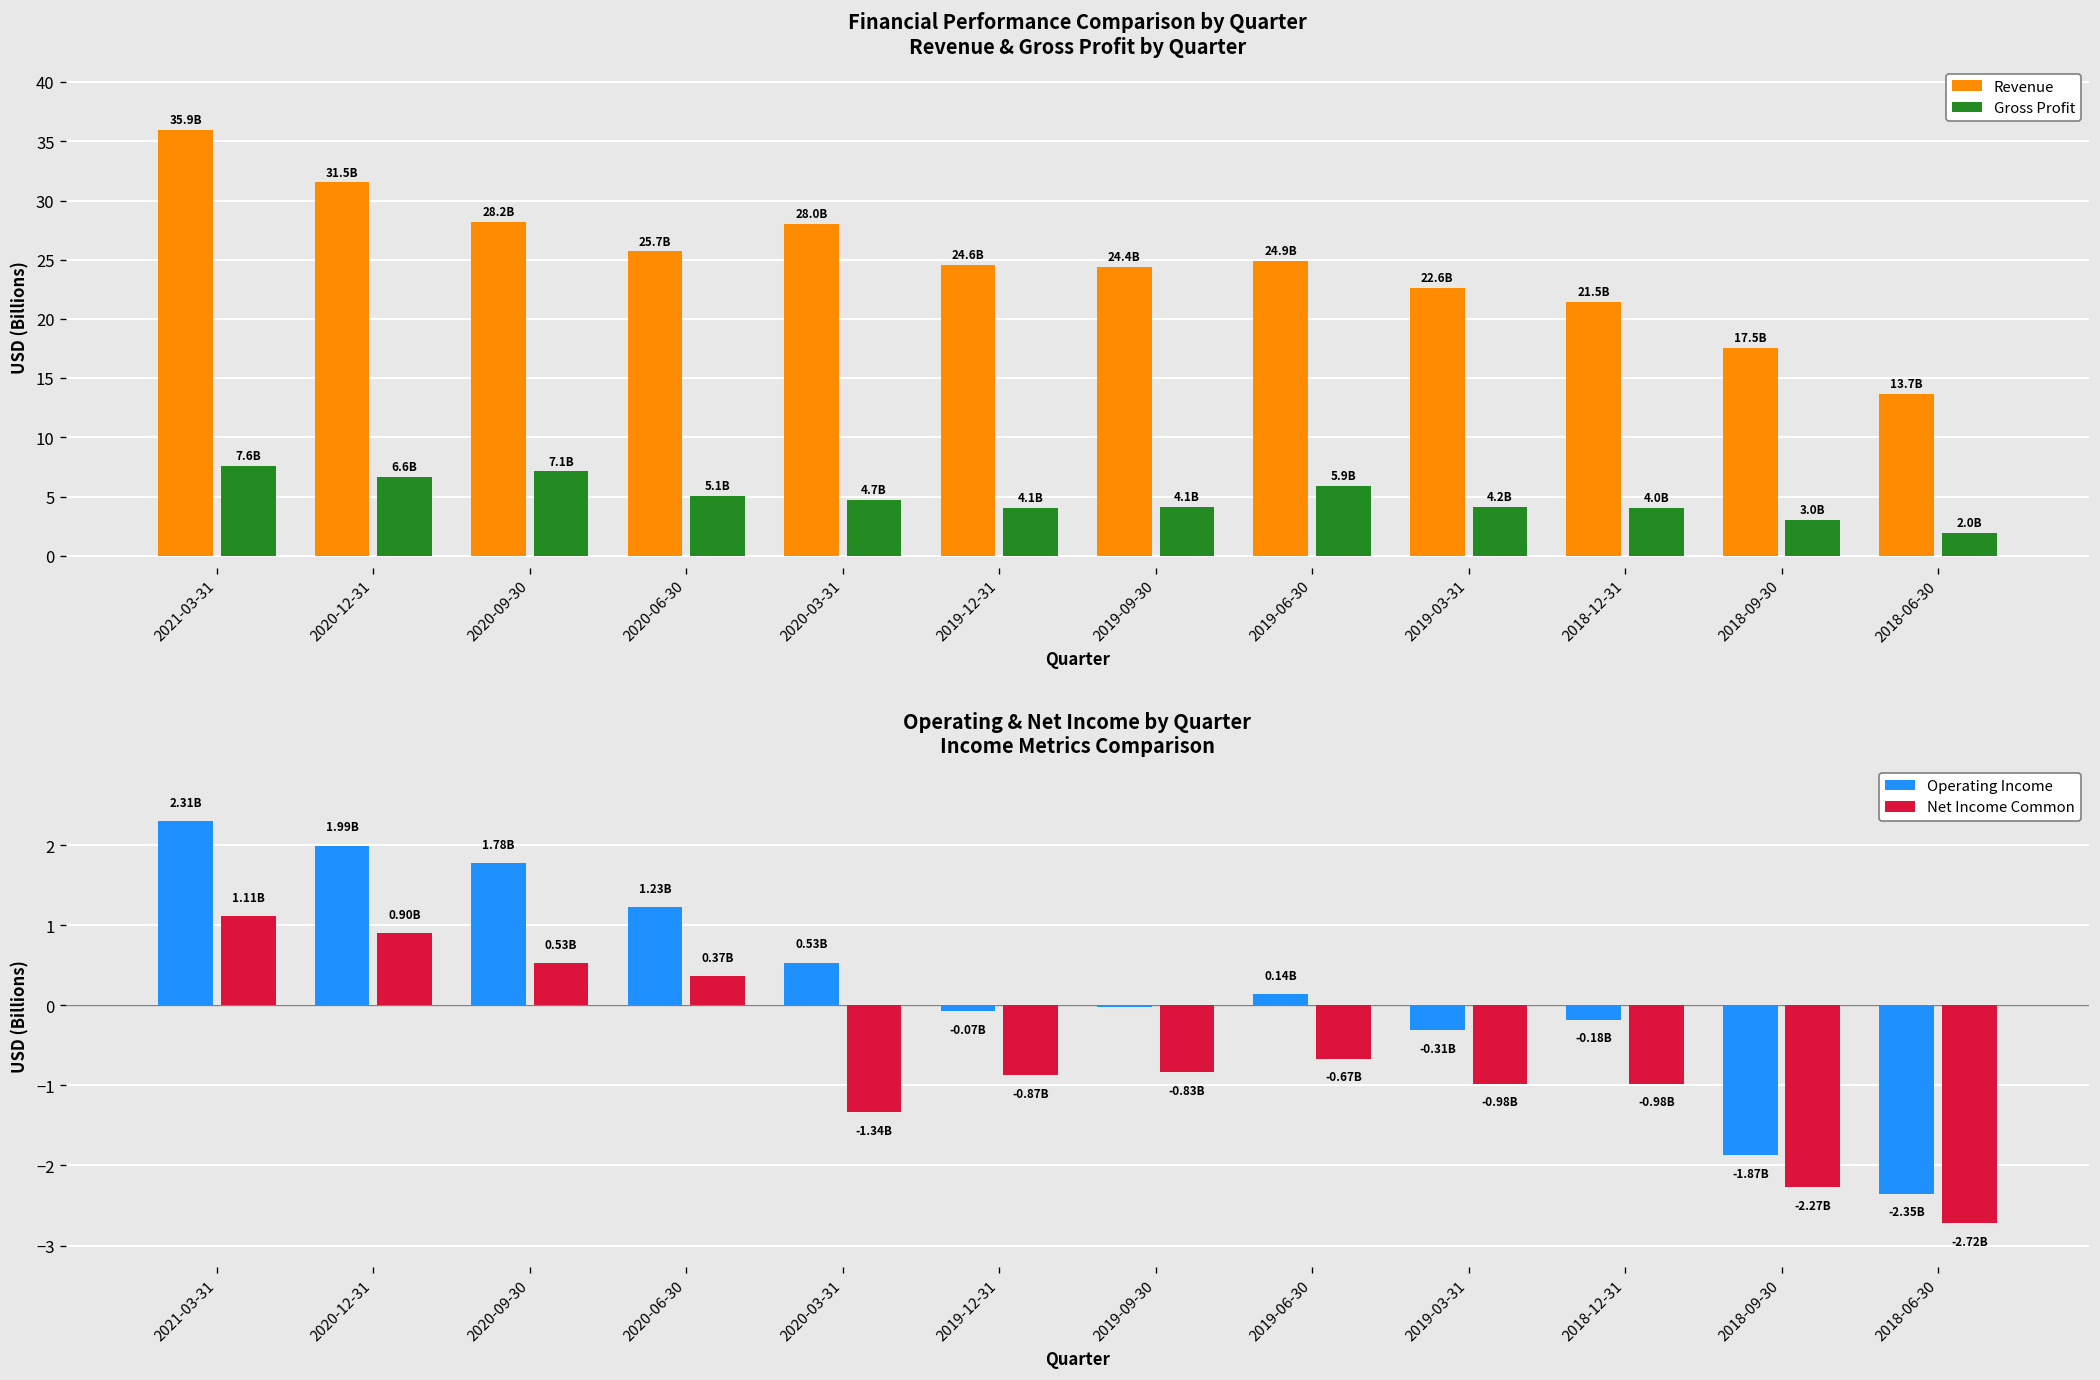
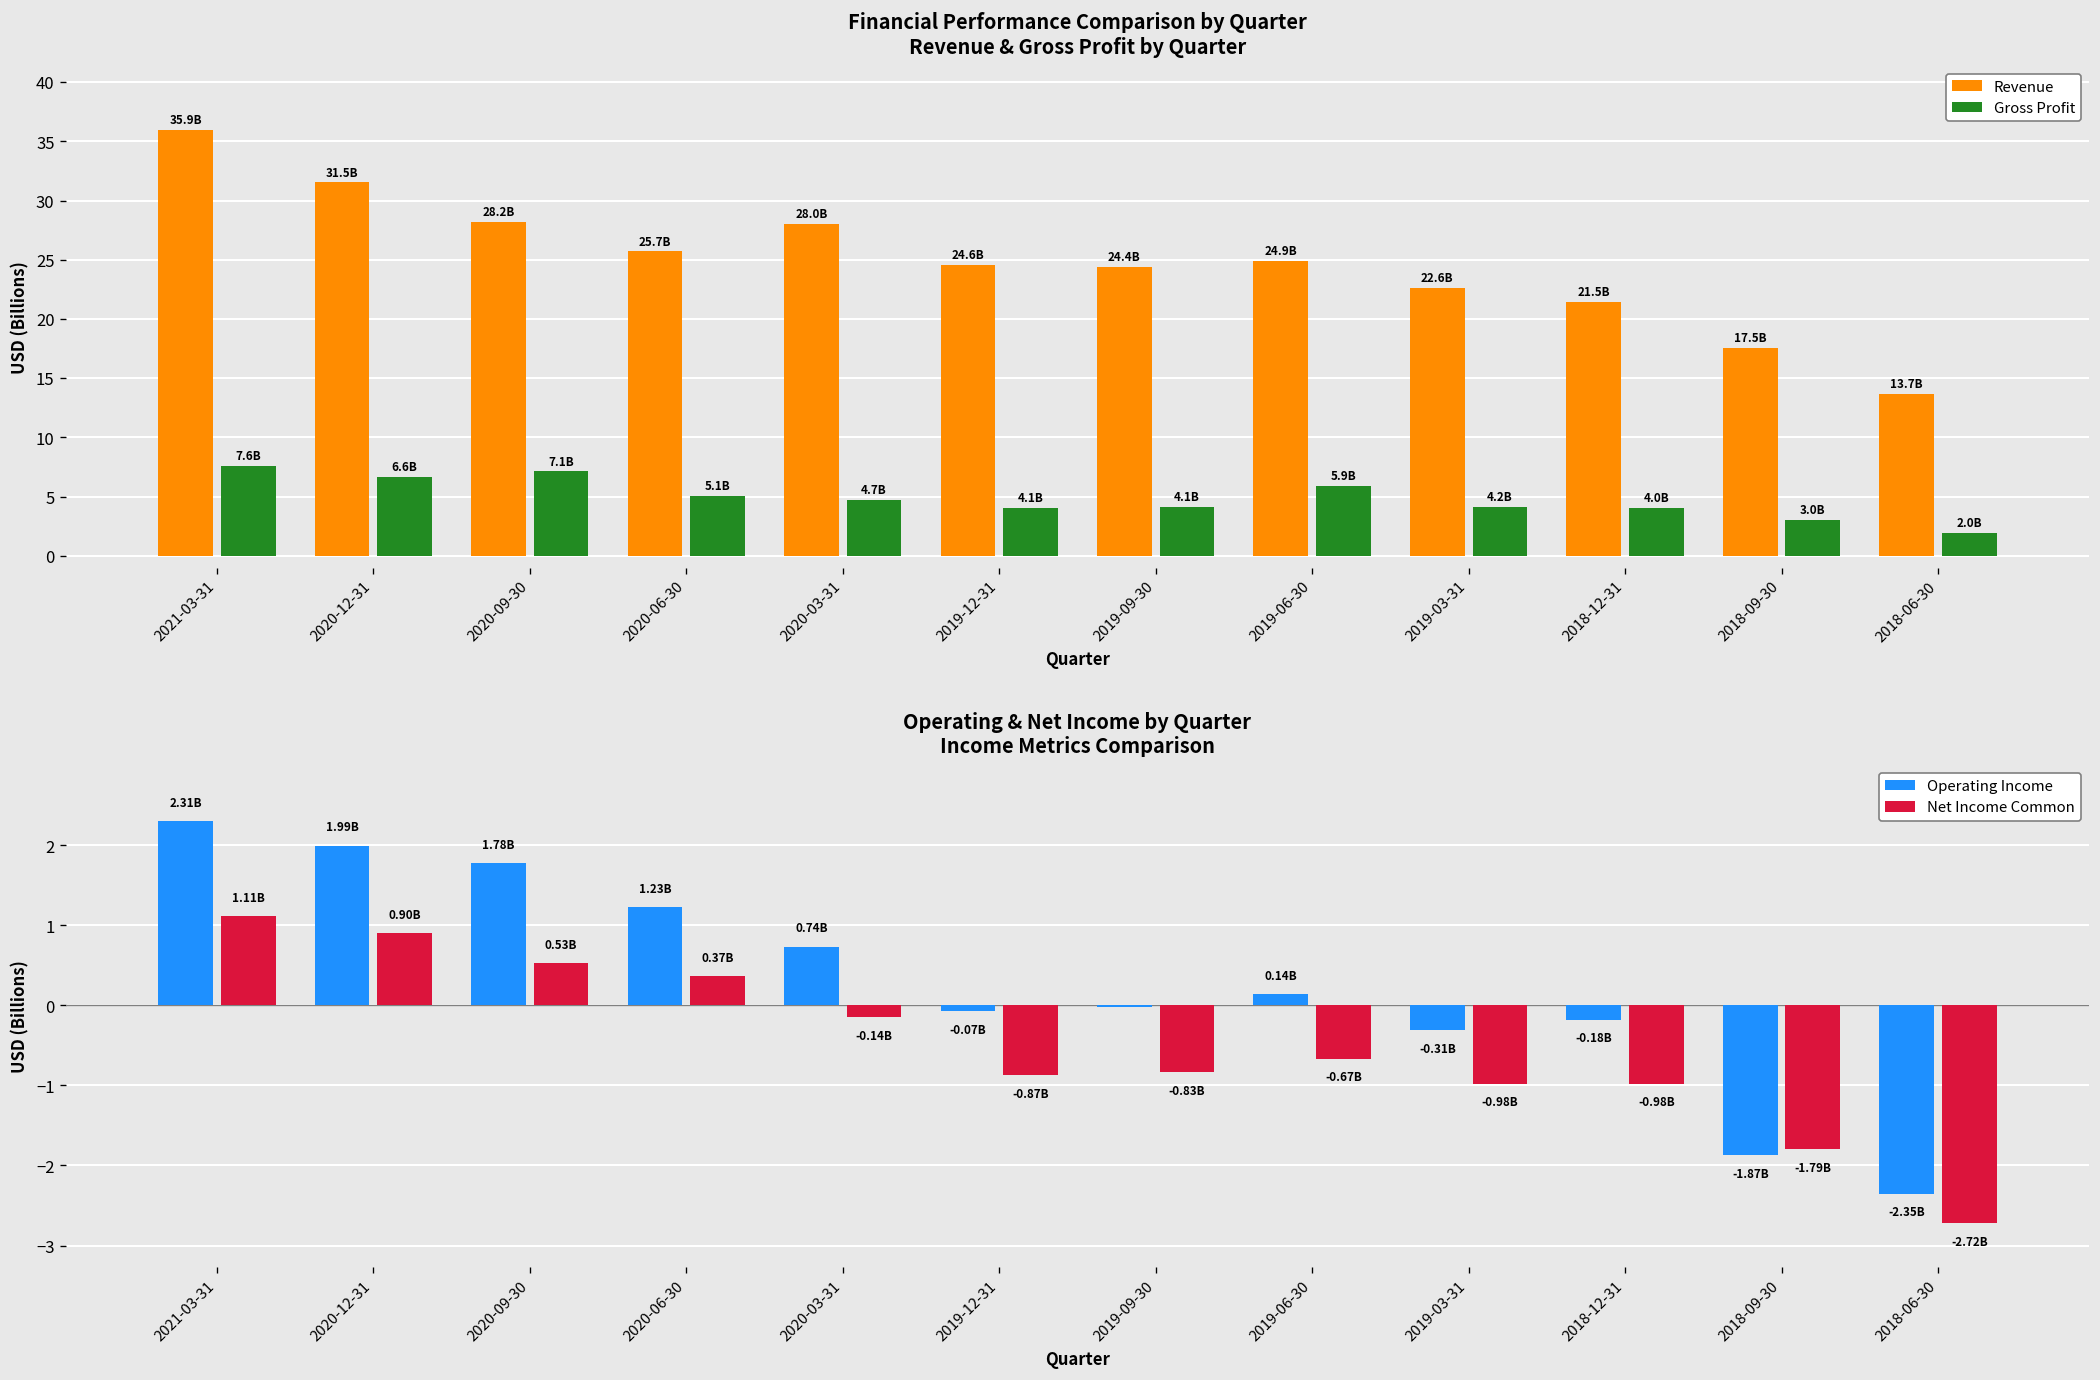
  {
    "Financial Performance Comparison by Quarter Revenue & Gross Profit by Quarter": {
      "Revenue": {
        "2021-03-31": "35.9B",
        "2020-12-31": "31.5B",
        "2020-09-30": "28.2B",
        "2020-06-30": "25.7B",
        "2020-03-31": "28.0B",
        "2019-12-31": "24.6B",
        "2019-09-30": "24.4B",
        "2019-06-30": "24.9B",
        "2019-03-31": "22.6B",
        "2018-12-31": "21.5B",
        "2018-09-30": "17.5B",
        "2018-06-30": "13.7B"
      },
      "Gross Profit": {
        "2021-03-31": "7.6B",
        "2020-12-31": "6.6B",
        "2020-09-30": "7.1B",
        "2020-06-30": "5.1B",
        "2020-03-31": "4.7B",
        "2019-12-31": "4.1B",
        "2019-09-30": "4.1B",
        "2019-06-30": "5.9B",
        "2019-03-31": "4.2B",
        "2018-12-31": "4.0B",
        "2018-09-30": "3.0B",
        "2018-06-30": "2.0B"
      }
    },
    "Operating & Net Income by Quarter Income Metrics Comparison": {
      "Operating Income": {
        "2021-03-31": "2.31B",
        "2020-12-31": "1.99B",
        "2020-09-30": "1.78B",
        "2020-06-30": "1.23B",
-       "2020-03-31": "0.53B",
+       "2020-03-31": "0.74B",
        "2019-12-31": "-0.07B",
        "2019-06-30": "0.14B",
        "2019-03-31": "-0.31B",
        "2018-12-31": "-0.18B",
        "2018-09-30": "-1.87B",
        "2018-06-30": "-2.35B"
      },
      "Net Income Common": {
        "2021-03-31": "1.11B",
        "2020-12-31": "0.90B",
        "2020-09-30": "0.53B",
        "2020-06-30": "0.37B",
-       "2020-03-31": "-1.34B",
+       "2020-03-31": "-0.14B",
        "2019-12-31": "-0.87B",
        "2019-09-30": "-0.83B",
        "2019-06-30": "-0.67B",
        "2019-03-31": "-0.98B",
        "2018-12-31": "-0.98B",
-       "2018-09-30": "-2.27B",
+       "2018-09-30": "-1.79B",
        "2018-06-30": "-2.72B"
      }
    }
  }
